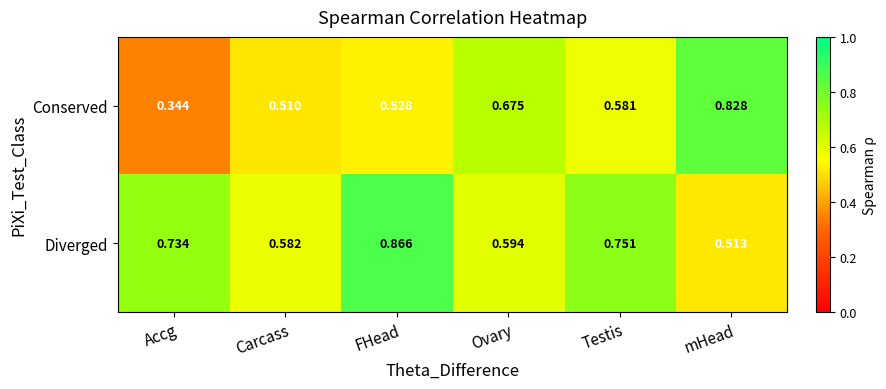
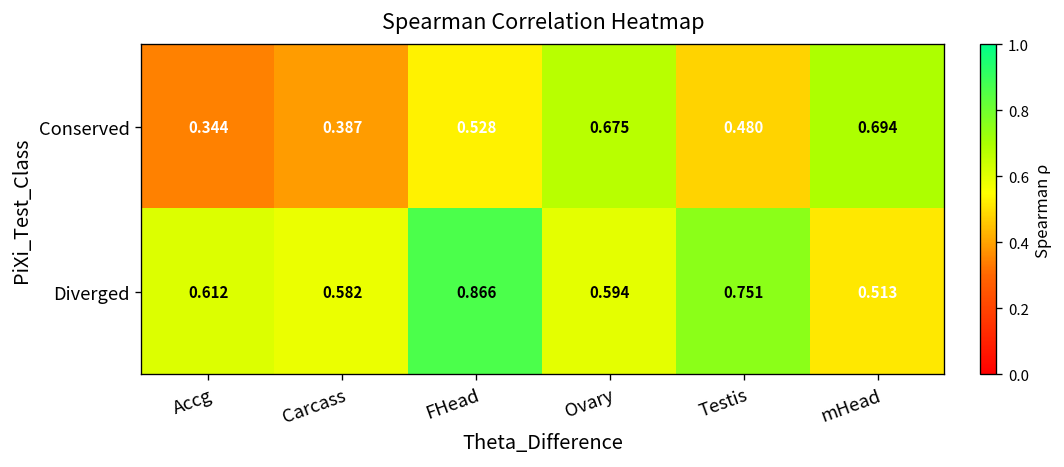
  {
    "Conserved": {
      "Accg": 0.344,
-     "Carcass": 0.510,
+     "Carcass": 0.387,
      "FHead": 0.528,
      "Ovary": 0.675,
-     "Testis": 0.581,
-     "mHead": 0.828
+     "Testis": 0.480,
+     "mHead": 0.694
    },
    "Diverged": {
-     "Accg": 0.734,
+     "Accg": 0.612,
      "Carcass": 0.582,
      "FHead": 0.866,
      "Ovary": 0.594,
      "Testis": 0.751,
      "mHead": 0.513
    }
  }
